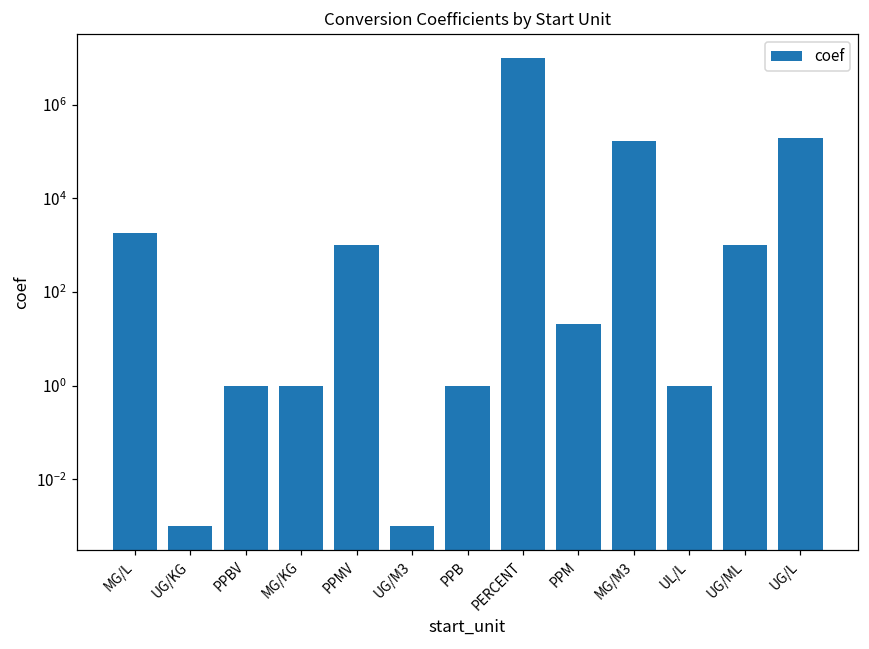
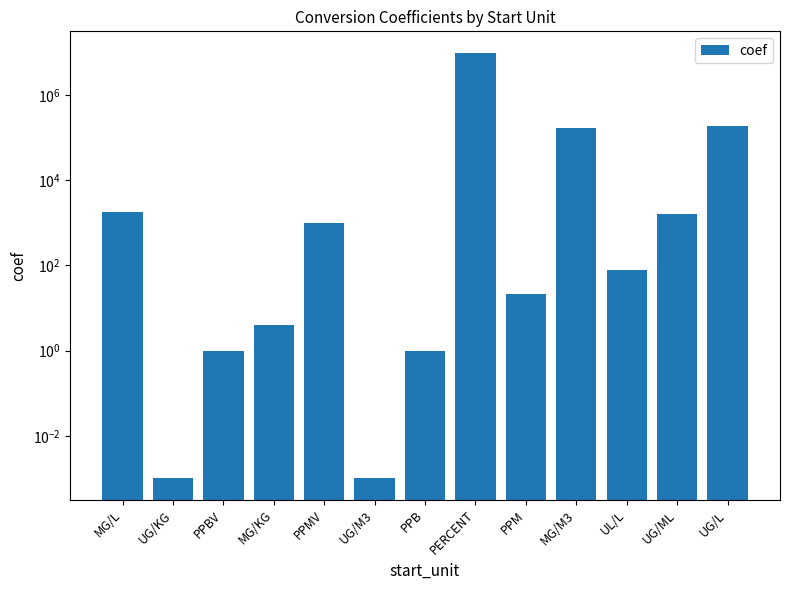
  {
    "MG/L": 1800,
    "UG/KG": 0.0010,
    "PPBV": 1,
-   "MG/KG": 1,
+   "MG/KG": 4,
    "PPMV": 1000,
    "UG/M3": 0.0010,
    "PPB": 1,
    "PERCENT": 10000000,
    "PPM": 20,
    "MG/M3": 170000,
-   "UL/L": 1,
-   "UG/ML": 1000,
+   "UL/L": 80,
+   "UG/ML": 1600,
    "UG/L": 200000
  }
